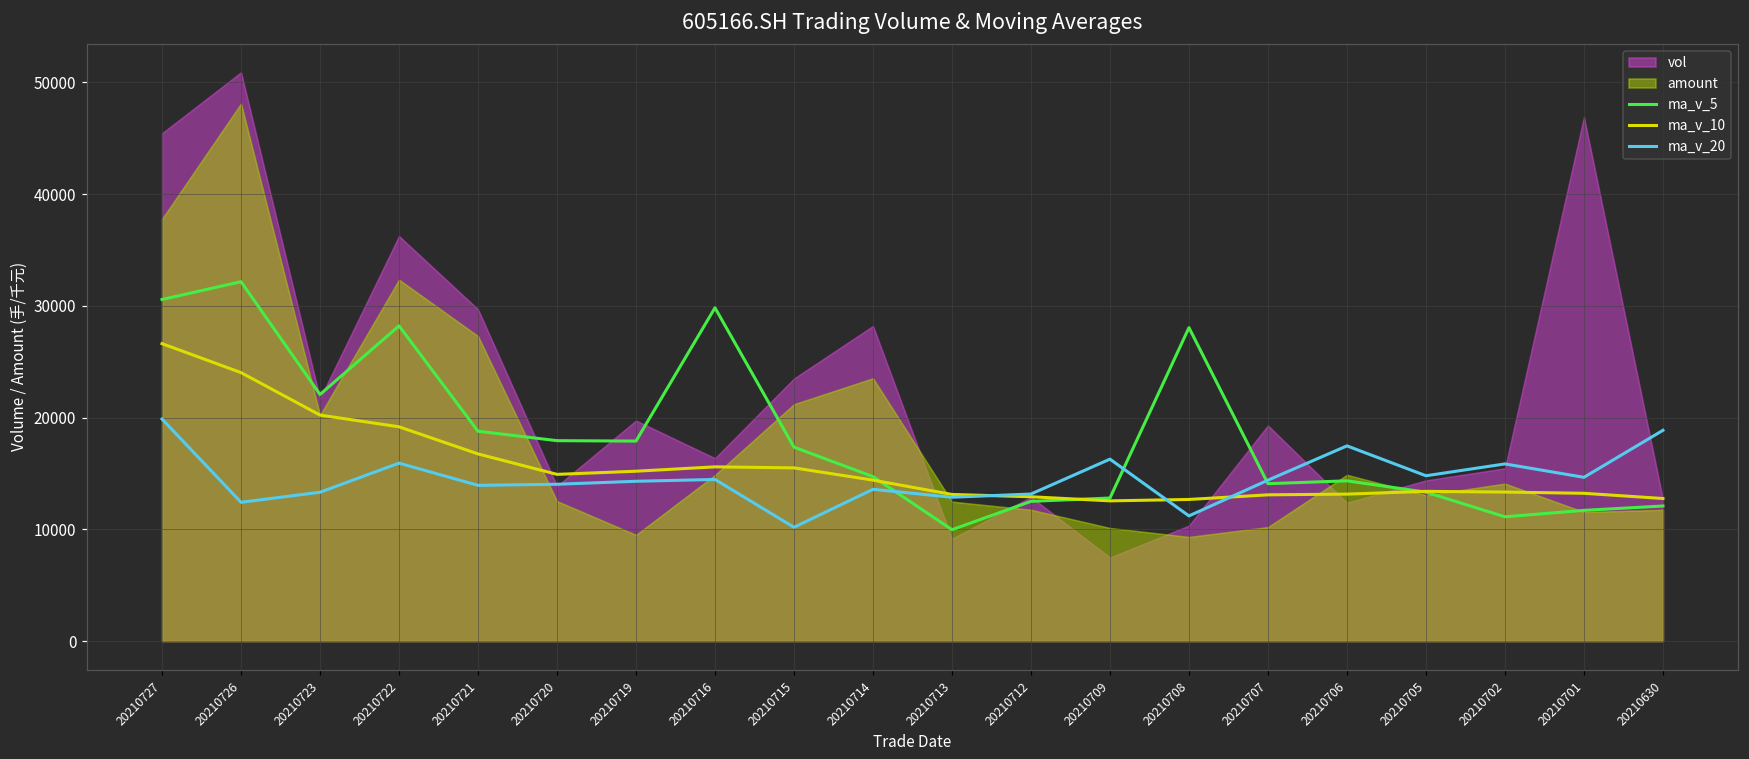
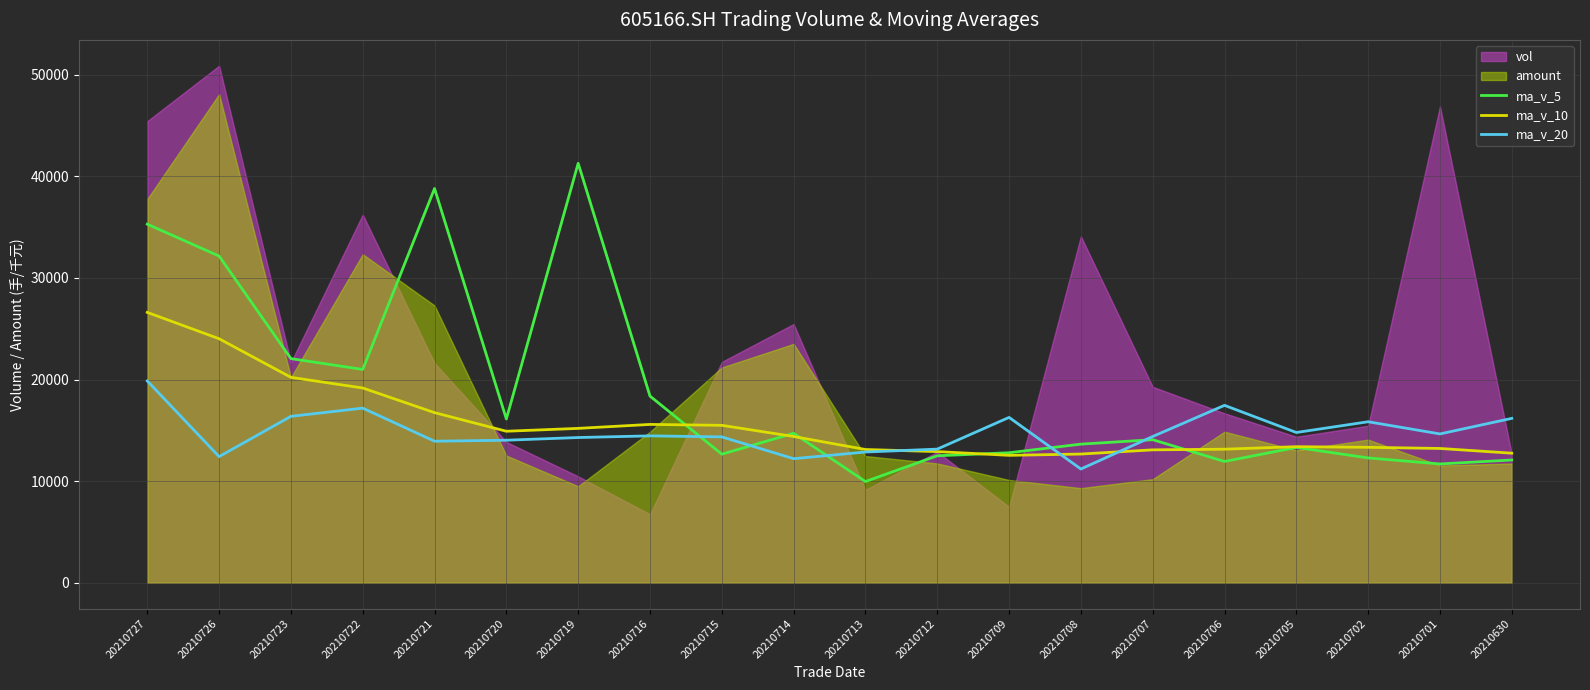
  {
    "ma_v_5": {
-     "20210727": 30600,
+     "20210727": 35300,
      "20210726": 32200,
      "20210723": 22100,
-     "20210722": 28200,
-     "20210721": 18800,
-     "20210720": 17900,
-     "20210719": 17900,
-     "20210716": 29800,
-     "20210715": 17300,
+     "20210722": 21000,
+     "20210721": 38800,
+     "20210720": 16100,
+     "20210719": 41300,
+     "20210716": 18400,
+     "20210715": 12700,
      "20210714": 14700,
      "20210713": 10000,
      "20210712": 12500,
-     "20210708": 28000,
+     "20210708": 13600,
      "20210707": 14100,
-     "20210706": 14300,
-     "20210702": 11100,
+     "20210706": 11900,
+     "20210702": 12300,
      "20210630": 12100
    },
    "vol": {
      "20210727": 45400,
      "20210726": 50900,
      "20210723": 21700,
      "20210722": 36200,
-     "20210721": 29700,
-     "20210719": 19700,
-     "20210716": 16400,
-     "20210715": 23500,
-     "20210714": 28200,
+     "20210721": 21600,
+     "20210719": 10500,
+     "20210716": 6700,
+     "20210715": 21700,
+     "20210714": 25500,
      "20210713": 9200,
      "20210709": 7500,
-     "20210708": 10300,
+     "20210708": 34100,
      "20210707": 19300,
-     "20210706": 12400,
+     "20210706": 16700,
      "20210705": 14400,
      "20210702": 15500,
      "20210701": 46900
    },
    "ma_v_20": {
      "20210727": 19900,
      "20210726": 12400,
-     "20210723": 13300,
-     "20210722": 15900,
+     "20210723": 16400,
+     "20210722": 17200,
      "20210721": 13900,
      "20210719": 14300,
      "20210716": 14500,
-     "20210715": 10200,
-     "20210714": 13600,
+     "20210715": 14400,
+     "20210714": 12200,
      "20210709": 16300,
      "20210708": 11200,
      "20210707": 14400,
      "20210706": 17500,
      "20210705": 14800,
      "20210702": 15900,
      "20210701": 14700,
-     "20210630": 18900
+     "20210630": 16200
    }
  }
